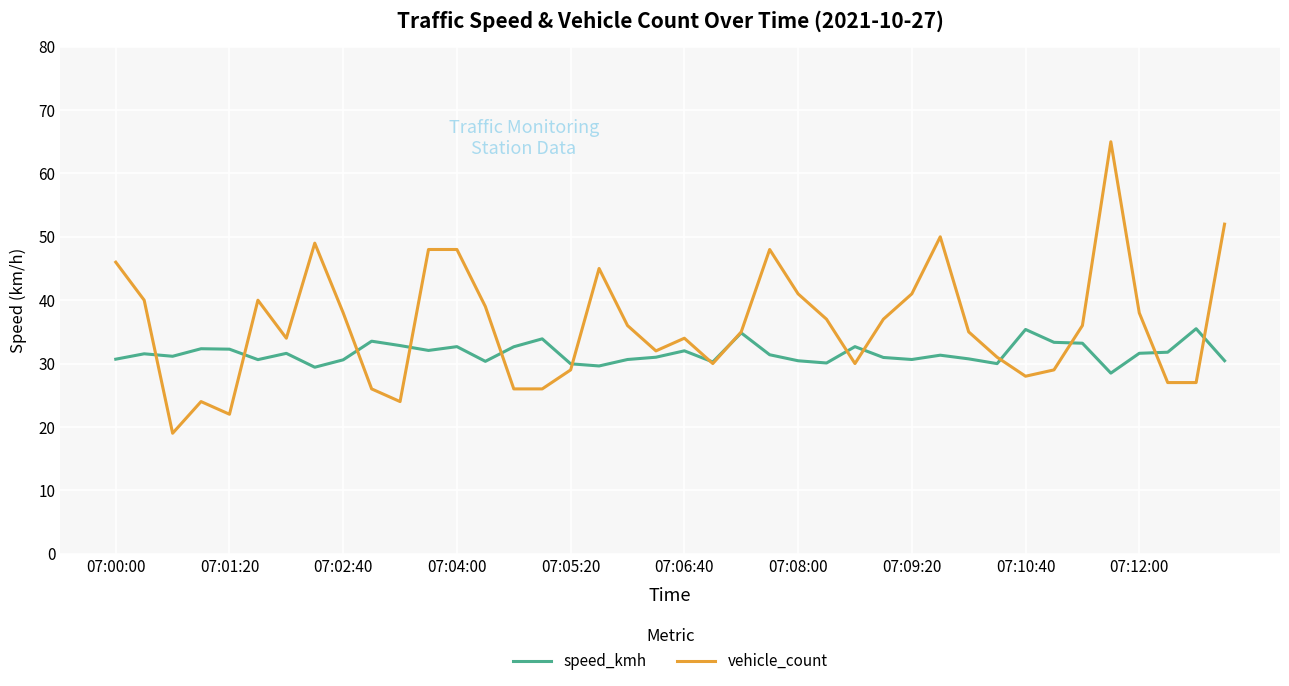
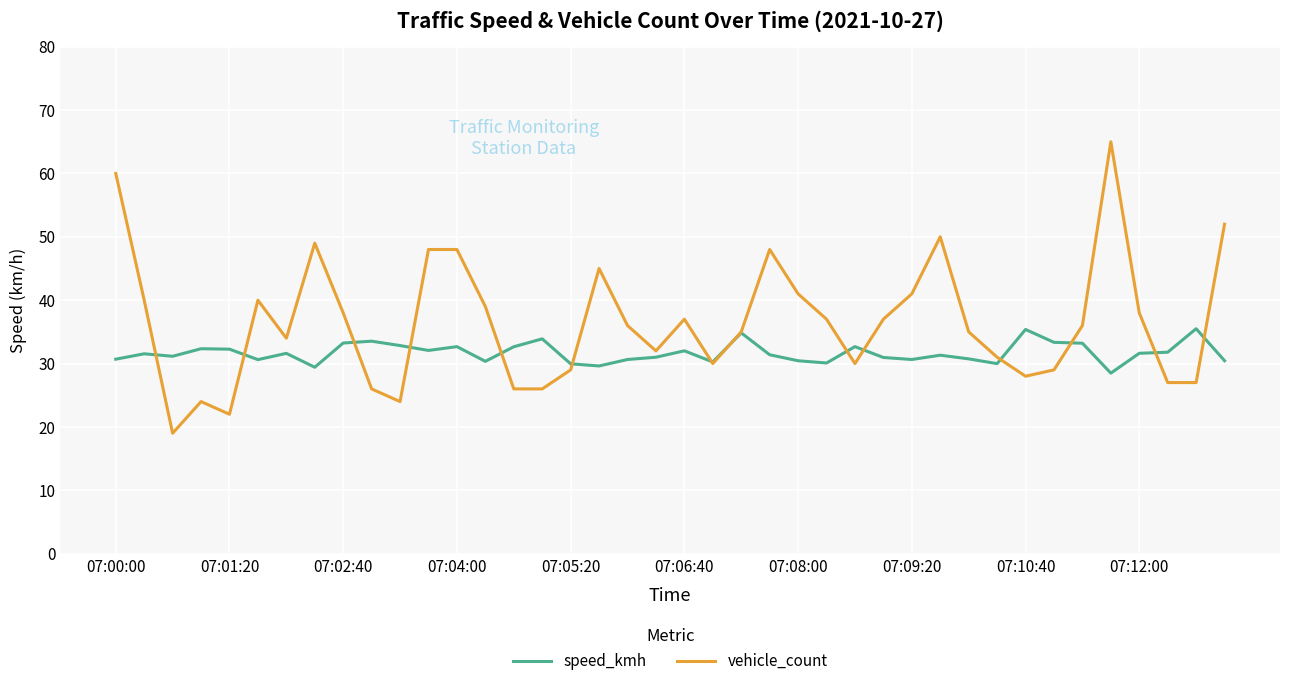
  {
    "speed_kmh": {
      "07:00:00": 31,
      "07:01:20": 32,
-     "07:02:40": 31,
+     "07:02:40": 33,
      "07:04:00": 33,
      "07:05:20": 30,
      "07:06:40": 32,
      "07:08:00": 30,
      "07:09:20": 31,
      "07:10:40": 35,
      "07:12:00": 32
    },
    "vehicle_count": {
-     "07:00:00": 46,
+     "07:00:00": 60,
      "07:01:20": 22,
      "07:02:40": 38,
      "07:04:00": 48,
      "07:05:20": 29,
-     "07:06:40": 34,
+     "07:06:40": 37,
      "07:08:00": 41,
      "07:09:20": 41,
      "07:10:40": 28,
      "07:12:00": 38
    }
  }
